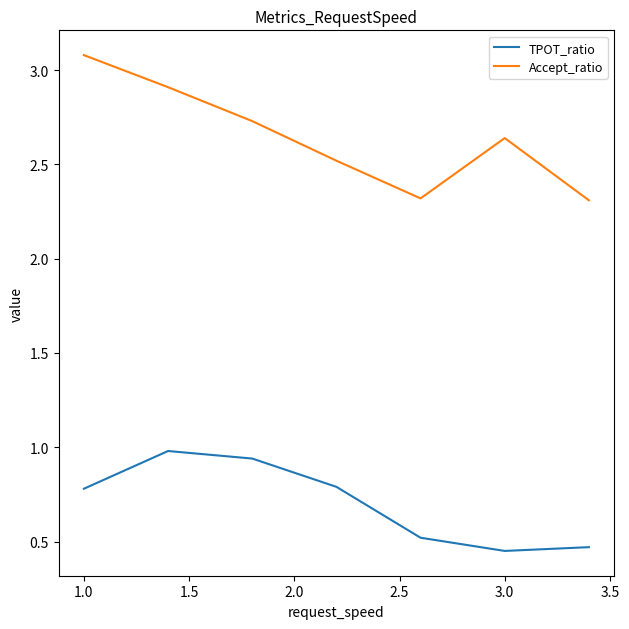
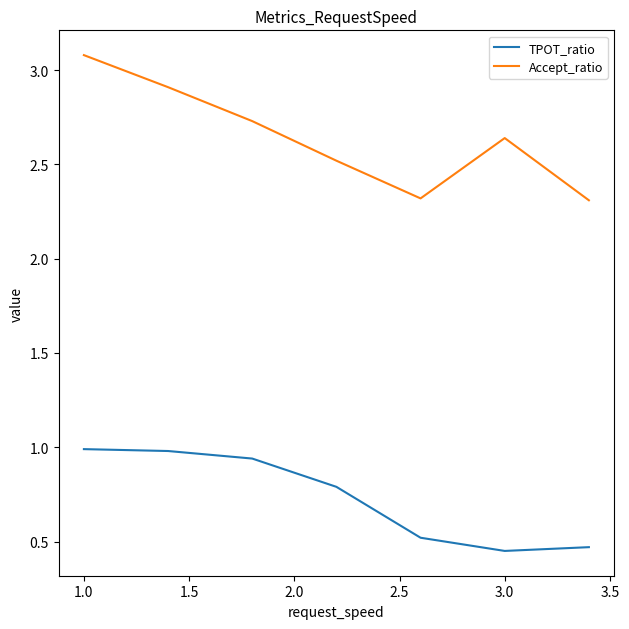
  {
    "TPOT_ratio": {
-     "1.0": 0.78,
+     "1.0": 0.99,
      "3.0": 0.45
    },
    "Accept_ratio": {
      "1.0": 3.08,
      "3.0": 2.64
    }
  }
